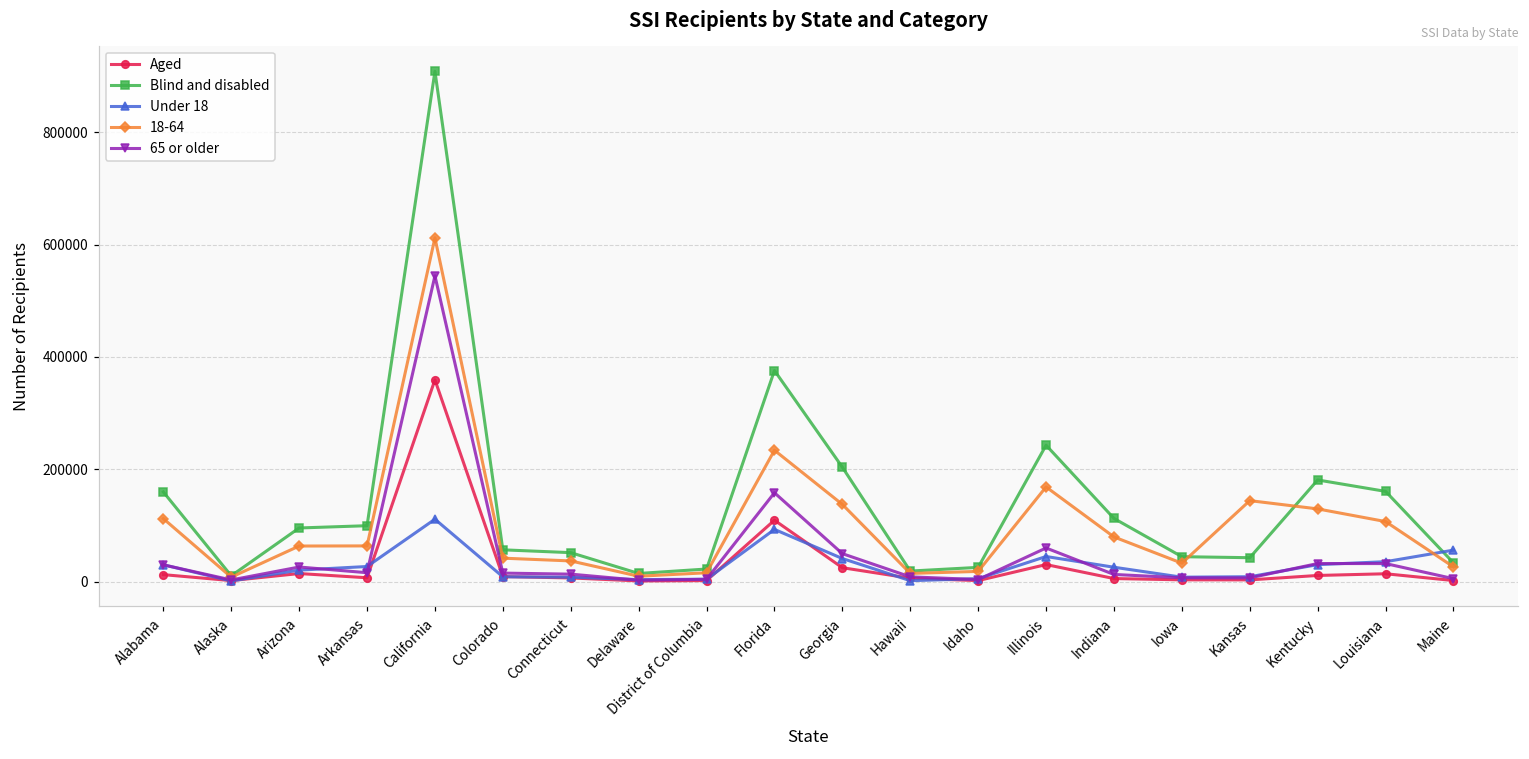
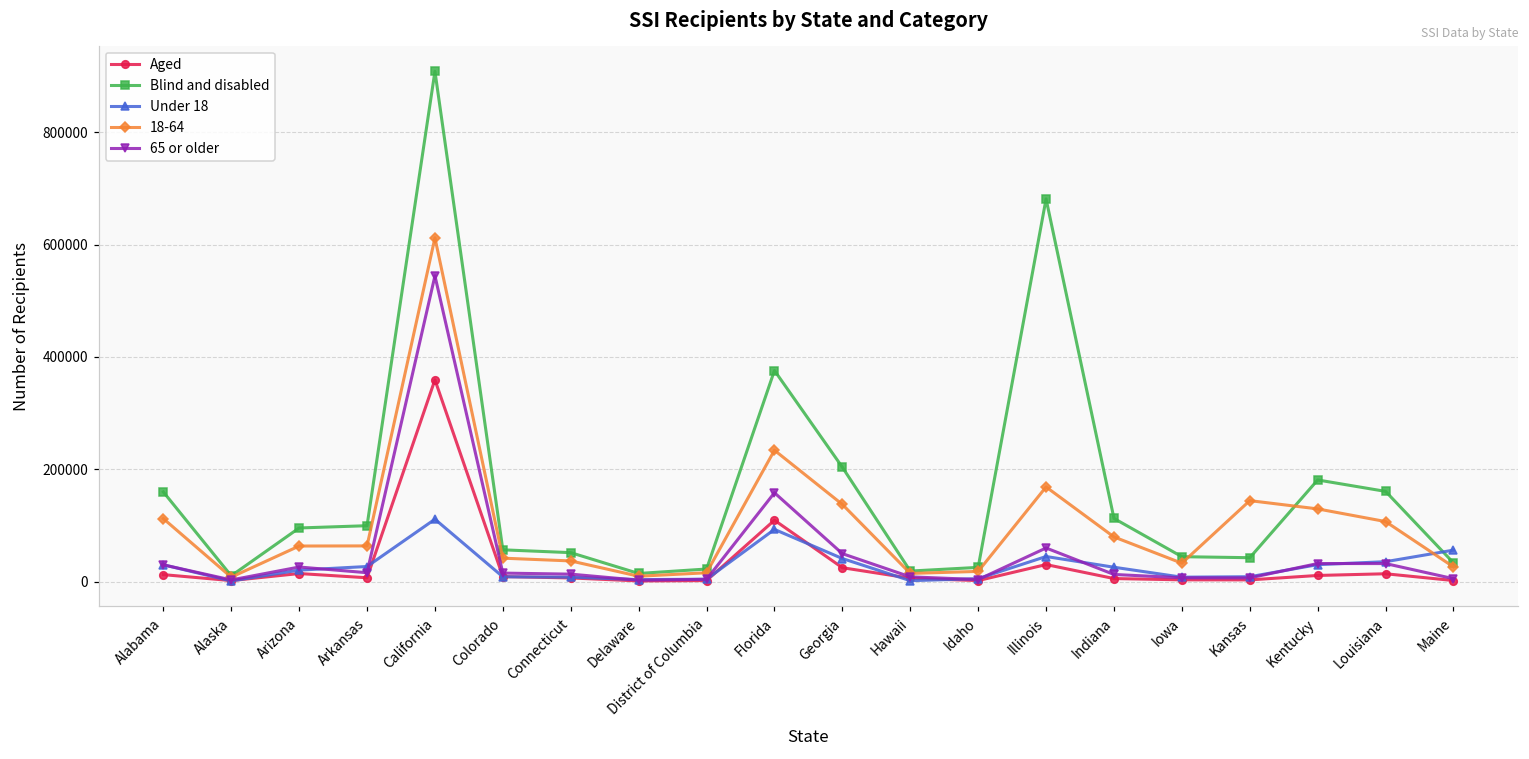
  {
    "Aged": {
      "Alabama": 10000,
      "Arizona": 10000,
      "Arkansas": 10000,
      "California": 360000,
      "Florida": 110000,
      "Georgia": 20000,
      "Illinois": 30000,
      "Indiana": 10000,
      "Kentucky": 10000,
      "Louisiana": 10000
    },
    "Blind and disabled": {
      "Alabama": 160000,
      "Arizona": 100000,
      "Arkansas": 100000,
      "California": 910000,
      "Colorado": 60000,
      "Connecticut": 50000,
      "District of Columbia": 20000,
      "Florida": 380000,
      "Georgia": 200000,
      "Idaho": 30000,
-     "Illinois": 240000,
+     "Illinois": 680000,
      "Indiana": 110000,
      "Iowa": 40000,
      "Kansas": 40000,
      "Kentucky": 180000,
      "Louisiana": 160000,
      "Maine": 30000
    },
    "Under 18": {
      "Arizona": 20000,
      "Arkansas": 30000,
      "California": 110000,
      "Florida": 90000,
      "Georgia": 40000,
      "Illinois": 40000,
      "Indiana": 30000,
      "Maine": 60000
    },
    "18-64": {
      "Alabama": 110000,
      "Arizona": 60000,
      "Arkansas": 60000,
      "California": 610000,
      "Colorado": 40000,
      "Connecticut": 40000,
      "District of Columbia": 20000,
      "Florida": 230000,
      "Georgia": 140000,
      "Idaho": 20000,
      "Illinois": 170000,
      "Indiana": 80000,
      "Iowa": 30000,
      "Kansas": 140000,
      "Kentucky": 130000,
      "Louisiana": 110000,
      "Maine": 30000
    },
    "65 or older": {
      "Arizona": 30000,
      "Arkansas": 20000,
      "California": 540000,
      "Colorado": 20000,
      "Connecticut": 10000,
      "Florida": 160000,
      "Georgia": 50000,
      "Illinois": 60000,
      "Indiana": 10000
    }
  }
